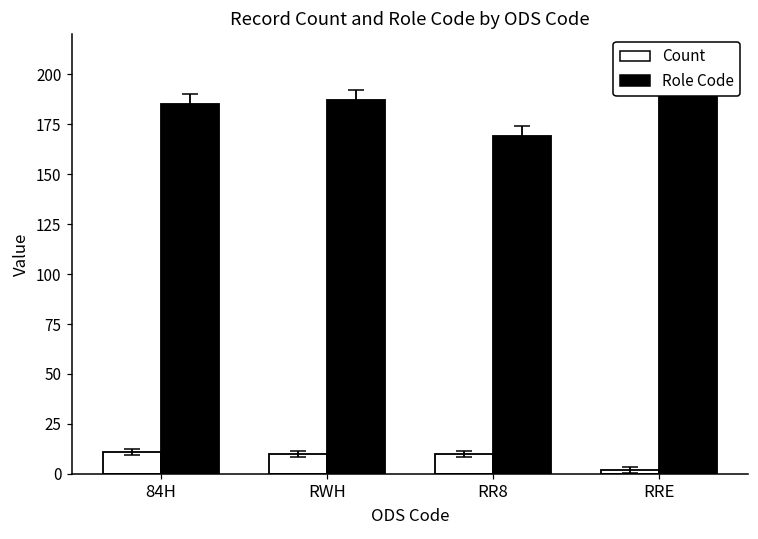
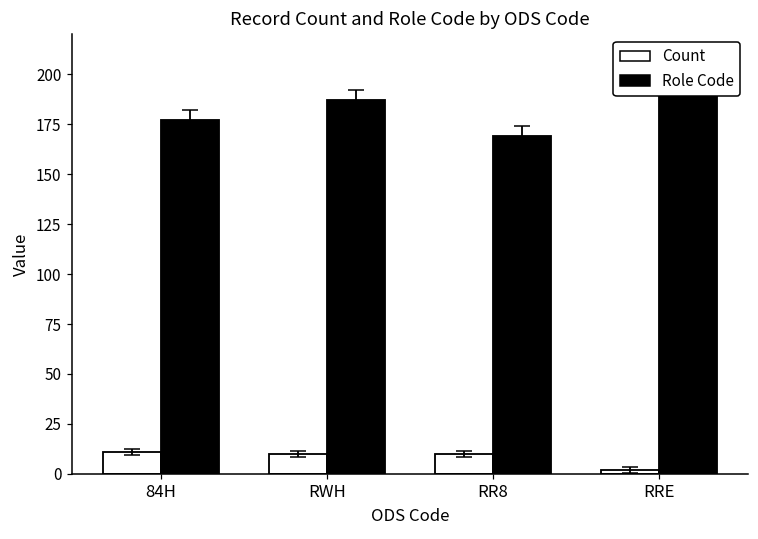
  {
    "Count": {
      "84H": 11,
      "RWH": 10,
      "RR8": 10,
      "RRE": 2
    },
    "Role Code": {
-     "84H": 185,
+     "84H": 177,
      "RWH": 187,
      "RR8": 169
    }
  }
